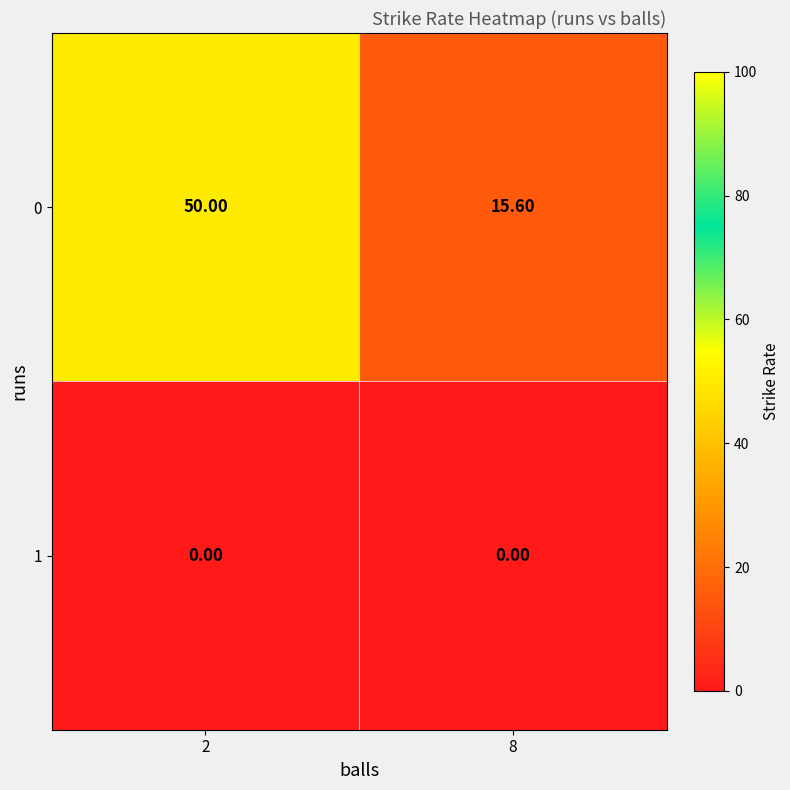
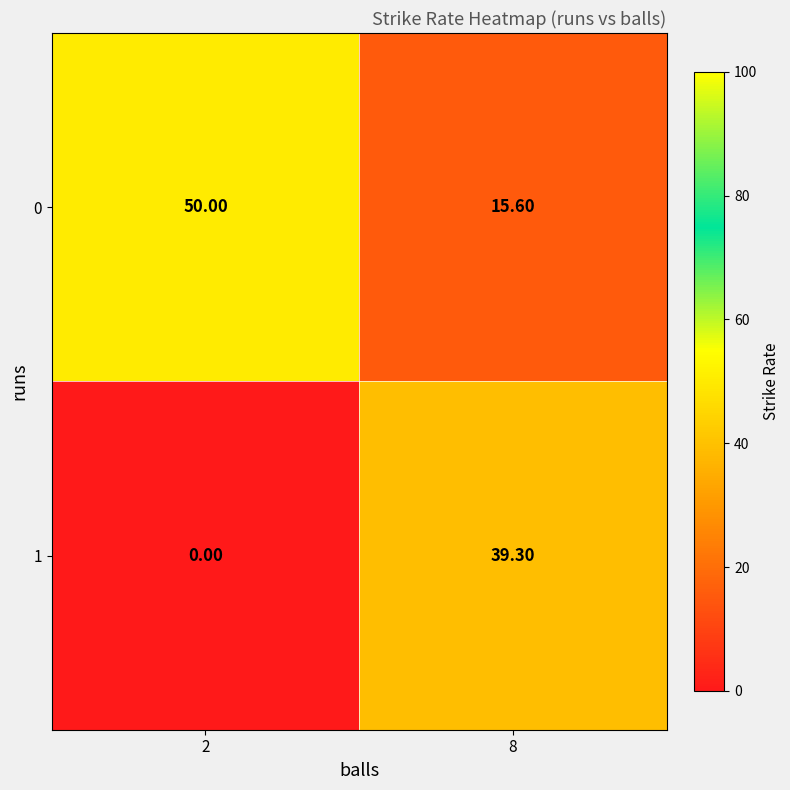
  {
    "0": {
      "2": 50.00,
      "8": 15.60
    },
    "1": {
      "2": 0.00,
-     "8": 0.00
+     "8": 39.30
    }
  }
